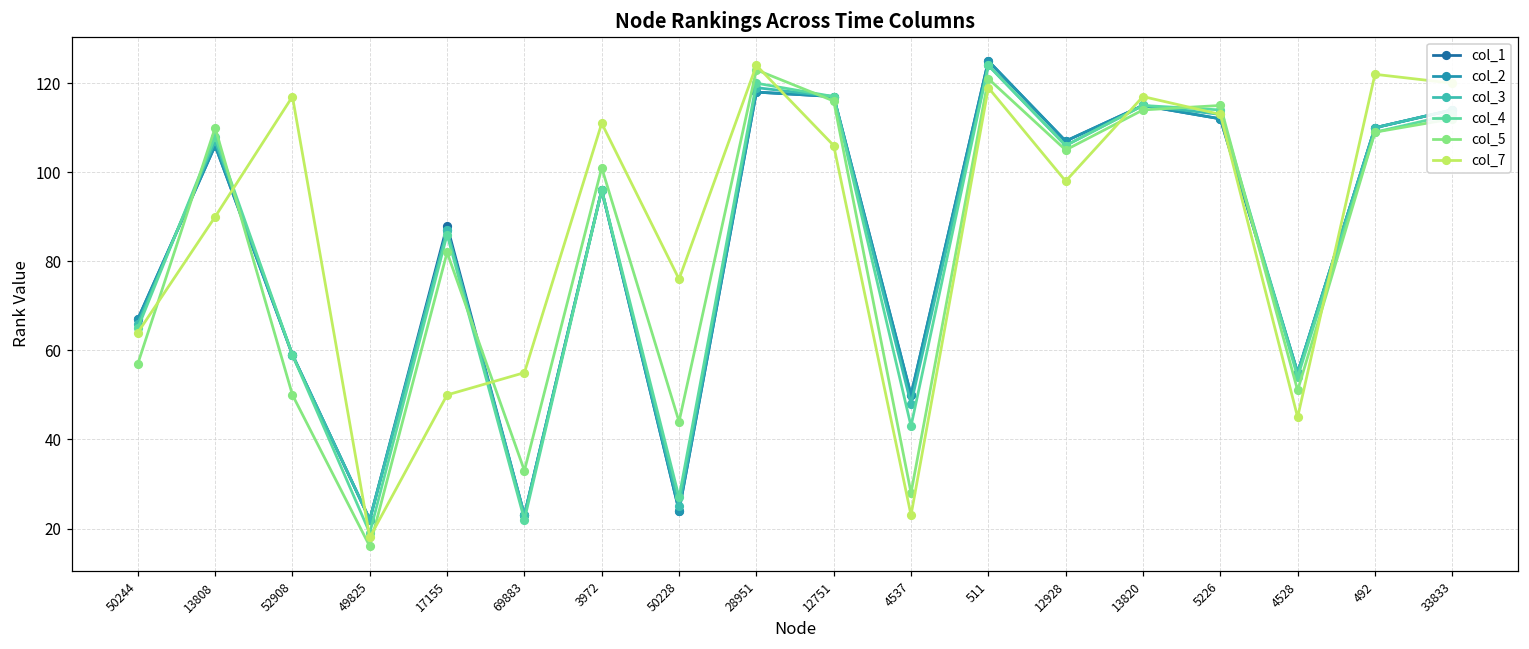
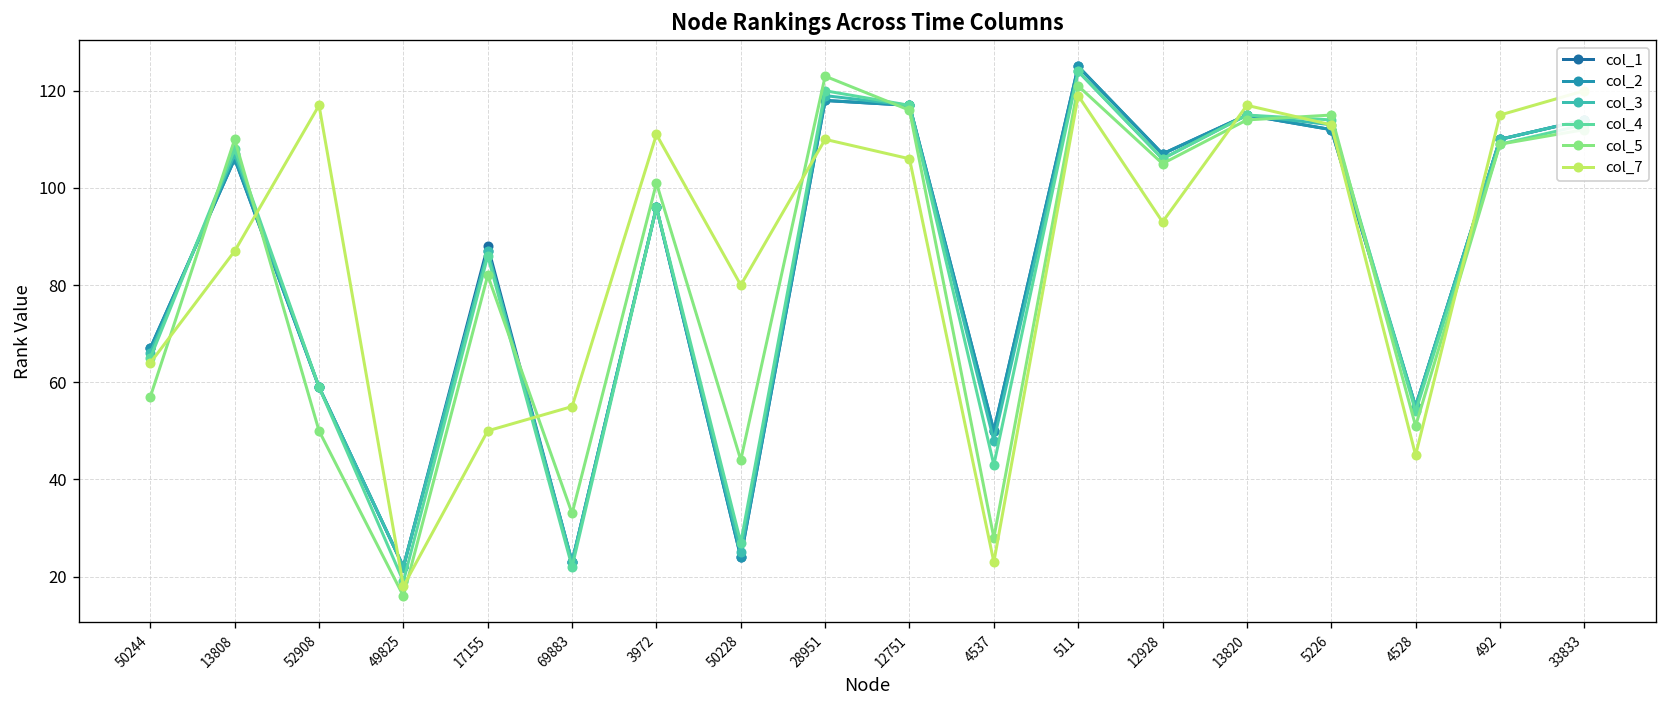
  {
    "col_7": {
      "50244": 64,
-     "13808": 90,
+     "13808": 87,
      "52908": 117,
      "49825": 18,
      "17155": 50,
      "69883": 55,
      "3972": 111,
-     "50228": 76,
-     "28951": 124,
+     "50228": 80,
+     "28951": 110,
      "12751": 106,
      "4537": 23,
      "511": 119,
-     "12928": 98,
+     "12928": 93,
      "13820": 117,
      "4528": 45,
-     "492": 122
+     "492": 115
    }
  }
